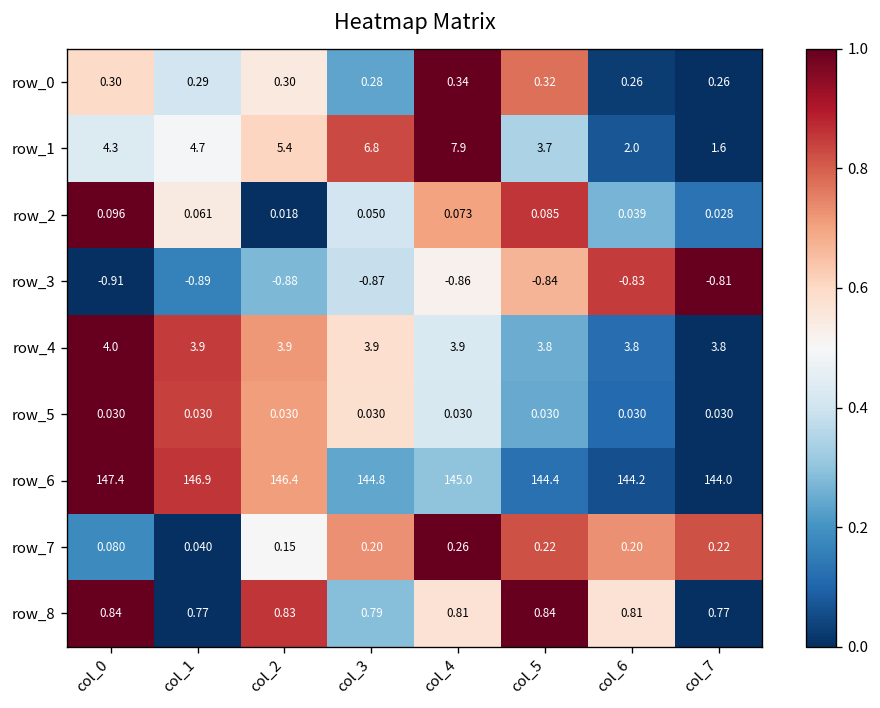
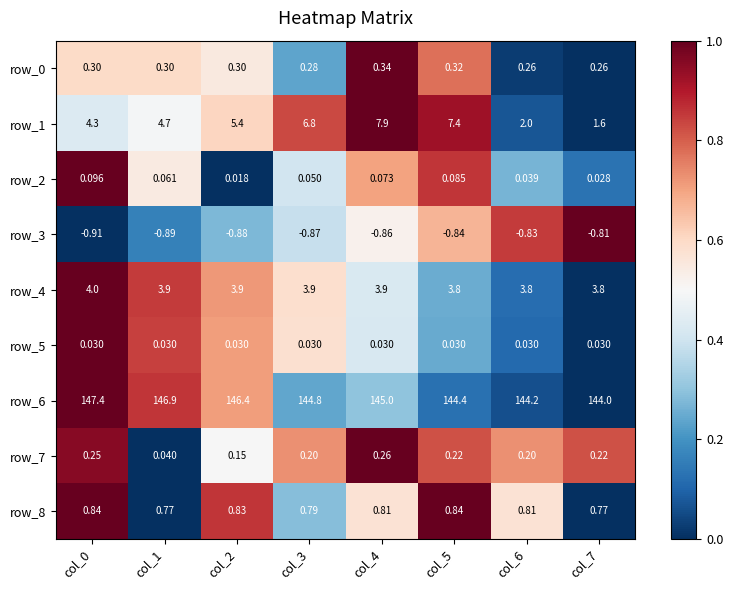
  {
    "row_0": {
      "col_0": 0.30,
-     "col_1": 0.29,
+     "col_1": 0.30,
      "col_2": 0.30,
      "col_3": 0.28,
      "col_4": 0.34,
      "col_5": 0.32,
      "col_6": 0.26,
      "col_7": 0.26
    },
    "row_1": {
      "col_0": 4.3,
      "col_1": 4.7,
      "col_2": 5.4,
      "col_3": 6.8,
      "col_4": 7.9,
-     "col_5": 3.7,
+     "col_5": 7.4,
      "col_6": 2.0,
      "col_7": 1.6
    },
    "row_2": {
      "col_0": 0.096,
      "col_1": 0.061,
      "col_2": 0.018,
      "col_3": 0.050,
      "col_4": 0.073,
      "col_5": 0.085,
      "col_6": 0.039,
      "col_7": 0.028
    },
    "row_3": {
      "col_0": -0.91,
      "col_1": -0.89,
      "col_2": -0.88,
      "col_3": -0.87,
      "col_4": -0.86,
      "col_5": -0.84,
      "col_6": -0.83,
      "col_7": -0.81
    },
    "row_4": {
      "col_0": 4.0,
      "col_1": 3.9,
      "col_2": 3.9,
      "col_3": 3.9,
      "col_4": 3.9,
      "col_5": 3.8,
      "col_6": 3.8,
      "col_7": 3.8
    },
    "row_5": {
      "col_0": 0.030,
      "col_1": 0.030,
      "col_2": 0.030,
      "col_3": 0.030,
      "col_4": 0.030,
      "col_5": 0.030,
      "col_6": 0.030,
      "col_7": 0.030
    },
    "row_6": {
      "col_0": 147.4,
      "col_1": 146.9,
      "col_2": 146.4,
      "col_3": 144.8,
      "col_4": 145.0,
      "col_5": 144.4,
      "col_6": 144.2,
      "col_7": 144.0
    },
    "row_7": {
-     "col_0": 0.080,
+     "col_0": 0.25,
      "col_1": 0.040,
      "col_2": 0.15,
      "col_3": 0.20,
      "col_4": 0.26,
      "col_5": 0.22,
      "col_6": 0.20,
      "col_7": 0.22
    },
    "row_8": {
      "col_0": 0.84,
      "col_1": 0.77,
      "col_2": 0.83,
      "col_3": 0.79,
      "col_4": 0.81,
      "col_5": 0.84,
      "col_6": 0.81,
      "col_7": 0.77
    }
  }
